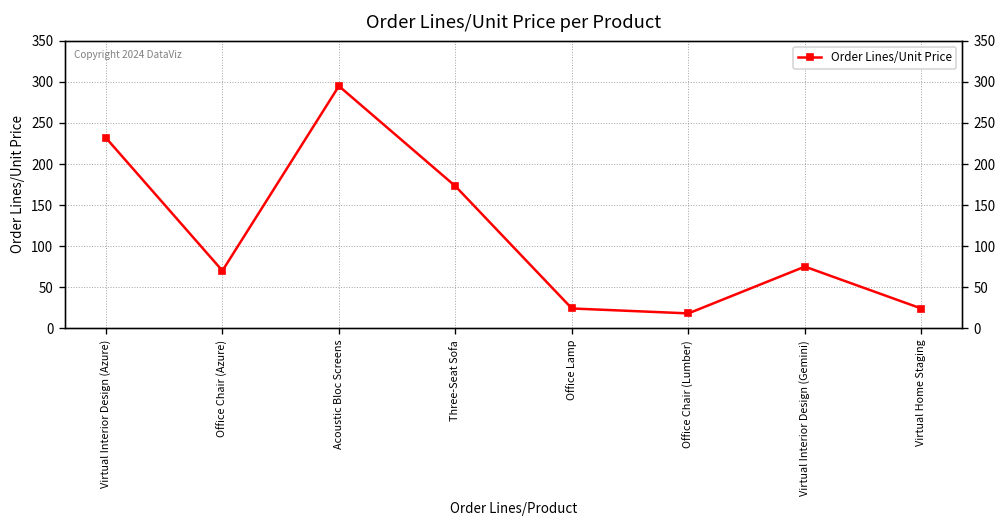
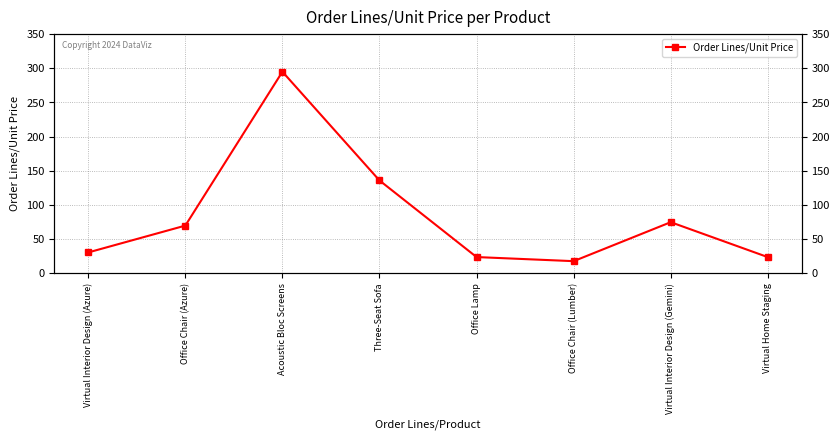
  {
-   "Virtual Interior Design (Azure)": 230,
+   "Virtual Interior Design (Azure)": 30,
    "Office Chair (Azure)": 70,
    "Acoustic Bloc Screens": 300,
-   "Three-Seat Sofa": 170,
+   "Three-Seat Sofa": 140,
    "Office Lamp": 20,
    "Office Chair (Lumber)": 20,
    "Virtual Interior Design (Gemini)": 80,
    "Virtual Home Staging": 20
  }
